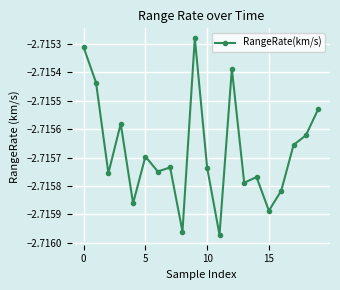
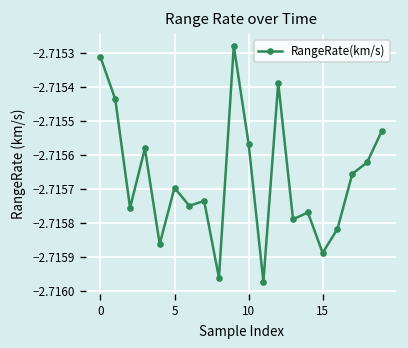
  {
    "0": -2.71531,
    "5": -2.71570,
-   "10": -2.71574,
+   "10": -2.71557,
    "15": -2.71589
  }
